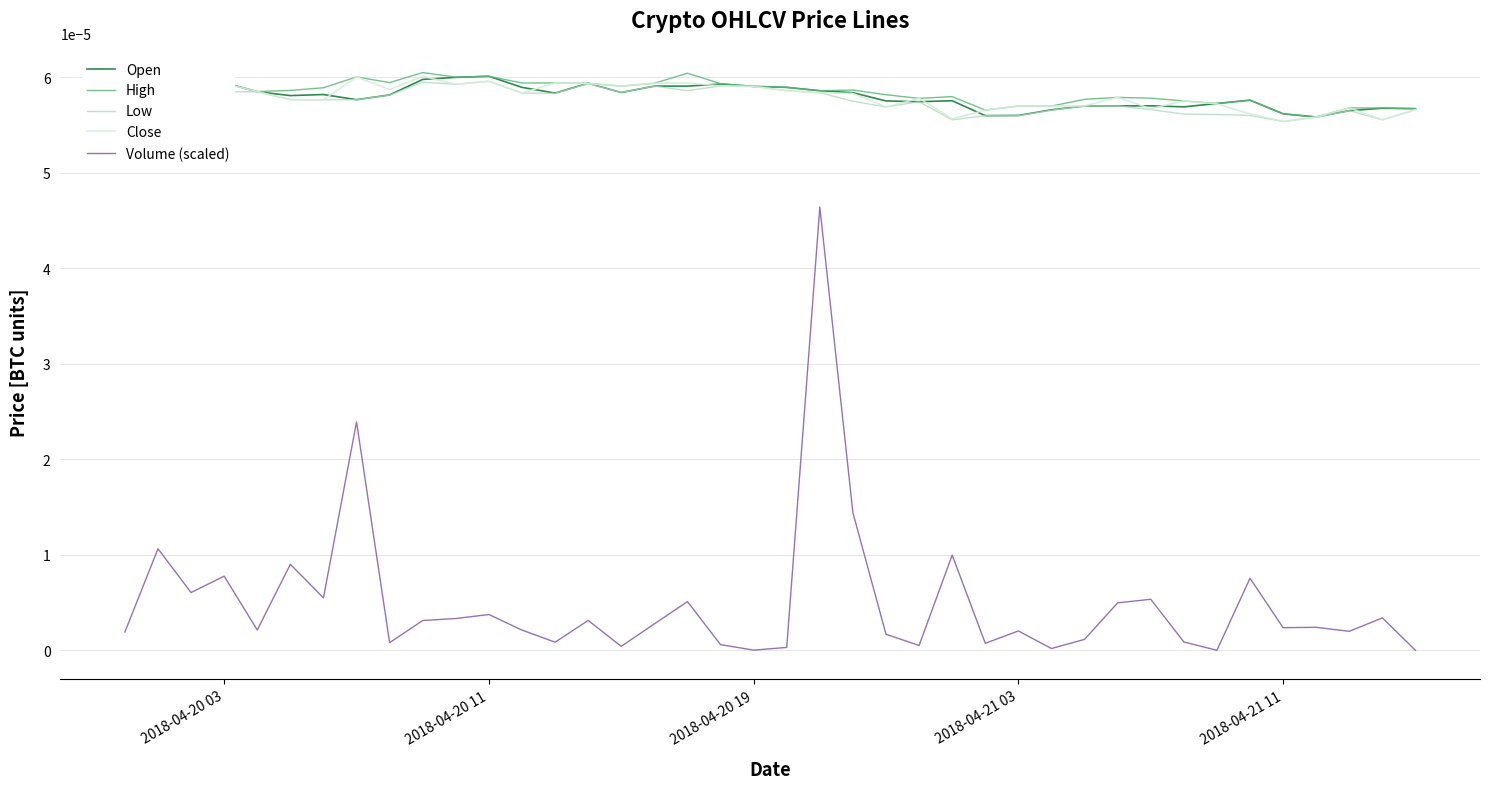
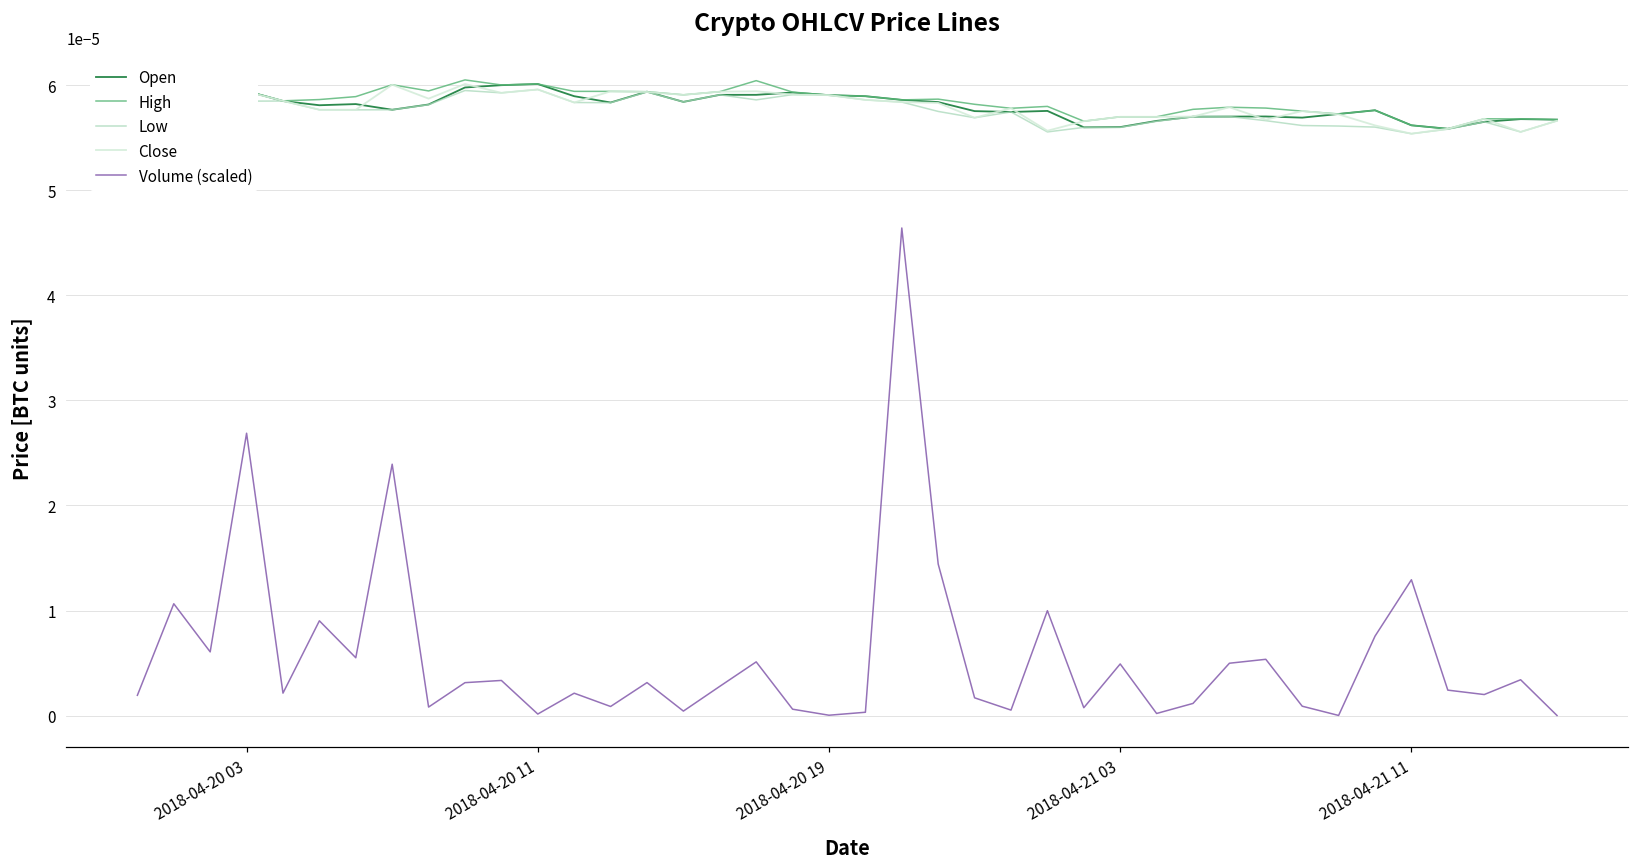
  {
    "Volume (scaled)": {
-     "2018-04-20 03": 0.000008,
-     "2018-04-20 11": 0.000004,
+     "2018-04-20 03": 0.000027,
+     "2018-04-20 11": 0.000000,
      "2018-04-20 19": 0.000000,
-     "2018-04-21 03": 0.000002,
-     "2018-04-21 11": 0.000002
+     "2018-04-21 03": 0.000005,
+     "2018-04-21 11": 0.000013
    }
  }
